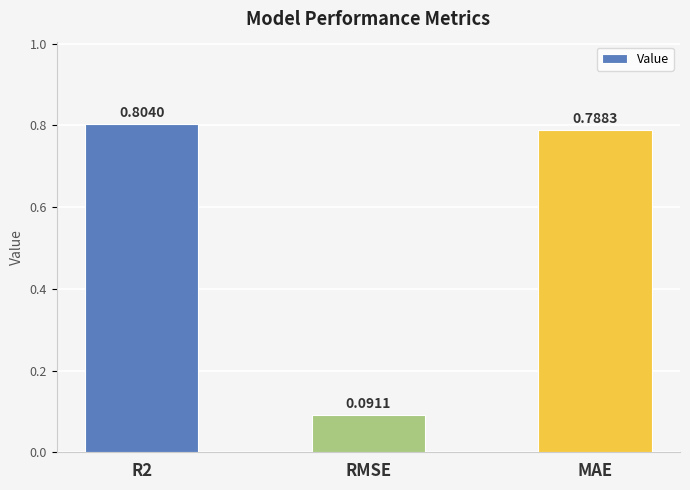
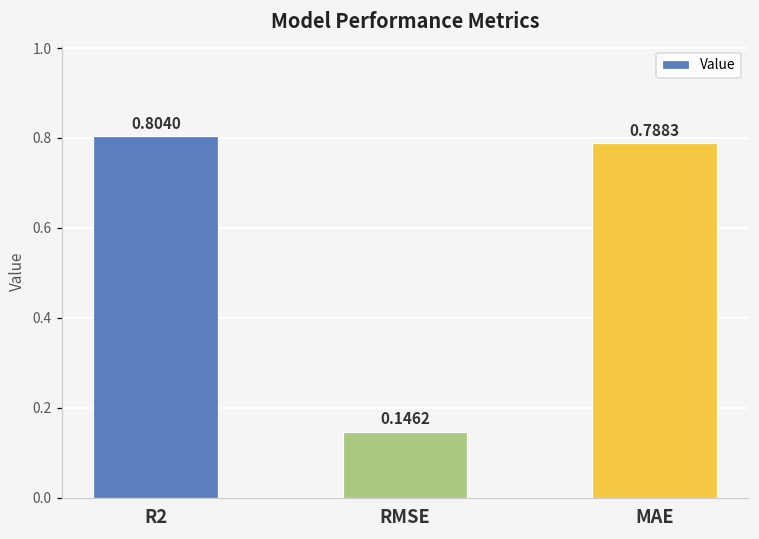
  {
    "R2": 0.8040,
-   "RMSE": 0.0911,
+   "RMSE": 0.1462,
    "MAE": 0.7883
  }
